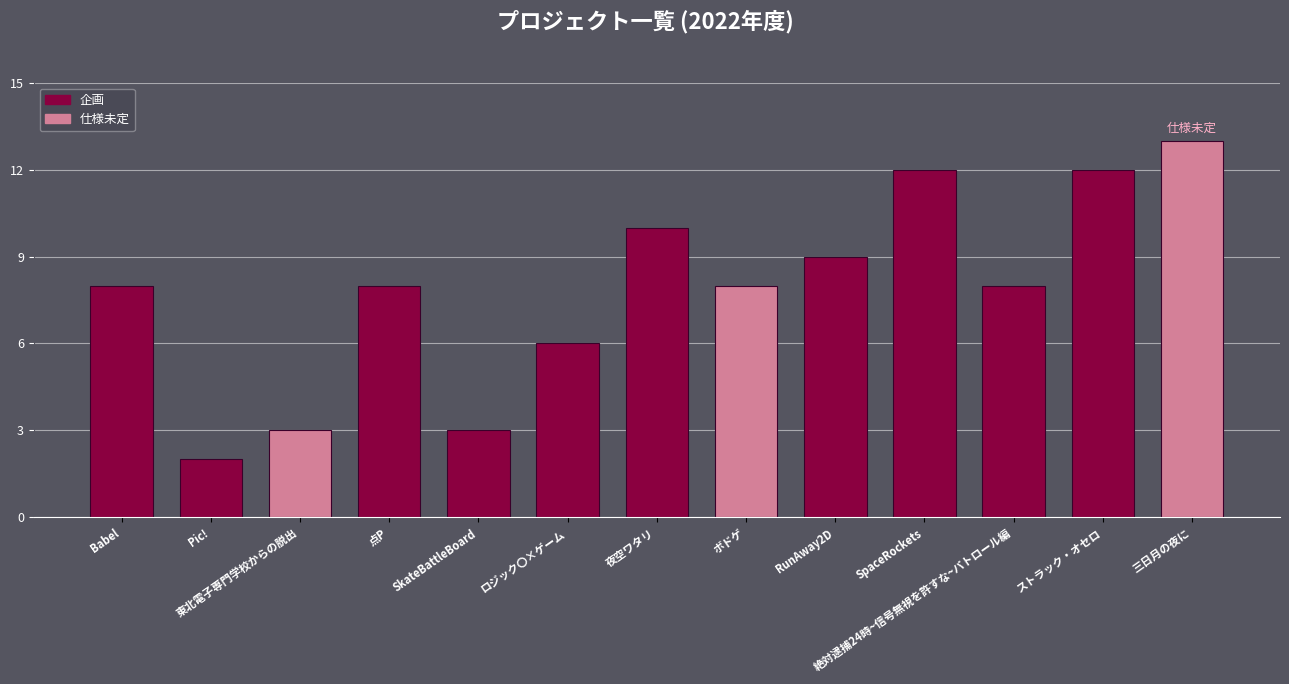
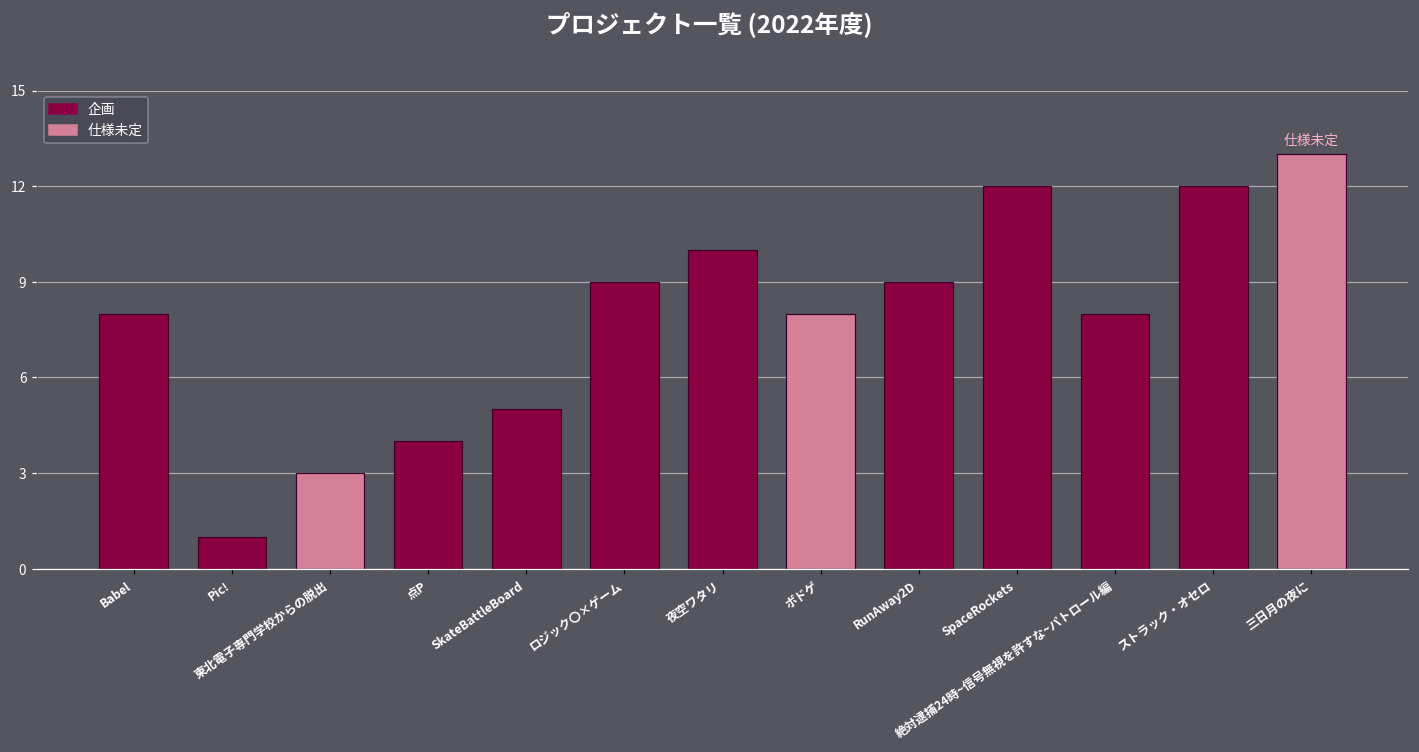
  {
    "Babel": 8,
-   "Pic!": 2,
+   "Pic!": 1,
    "東北電子専門学校からの脱出": 3,
-   "点P": 8,
-   "SkateBattleBoard": 3,
-   "ロジック〇×ゲーム": 6,
+   "点P": 4,
+   "SkateBattleBoard": 5,
+   "ロジック〇×ゲーム": 9,
    "夜空ワタリ": 10,
    "ボドゲ": 8,
    "RunAway2D": 9,
    "SpaceRockets": 12,
    "絶対逮捕24時~信号無視を許すな~パトロール編": 8,
    "ストラック・オセロ": 12,
    "三日月の夜に": 13
  }
